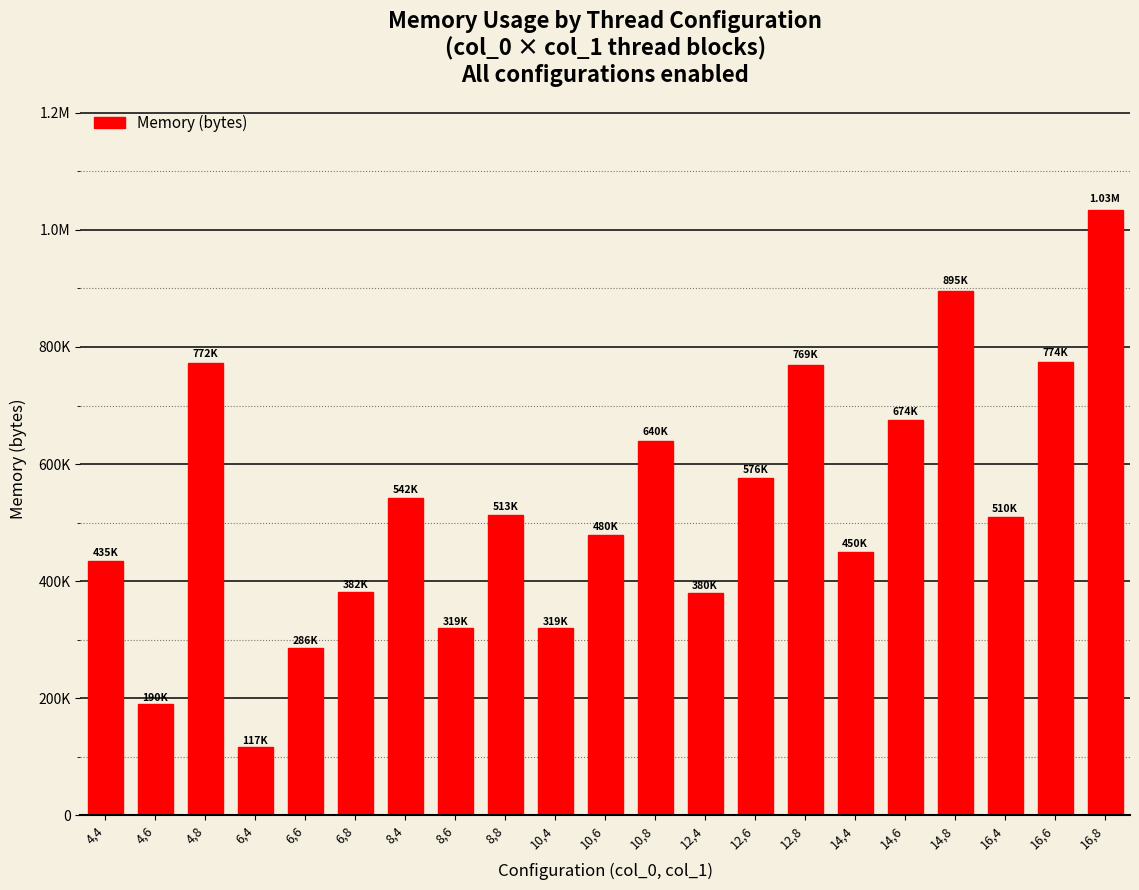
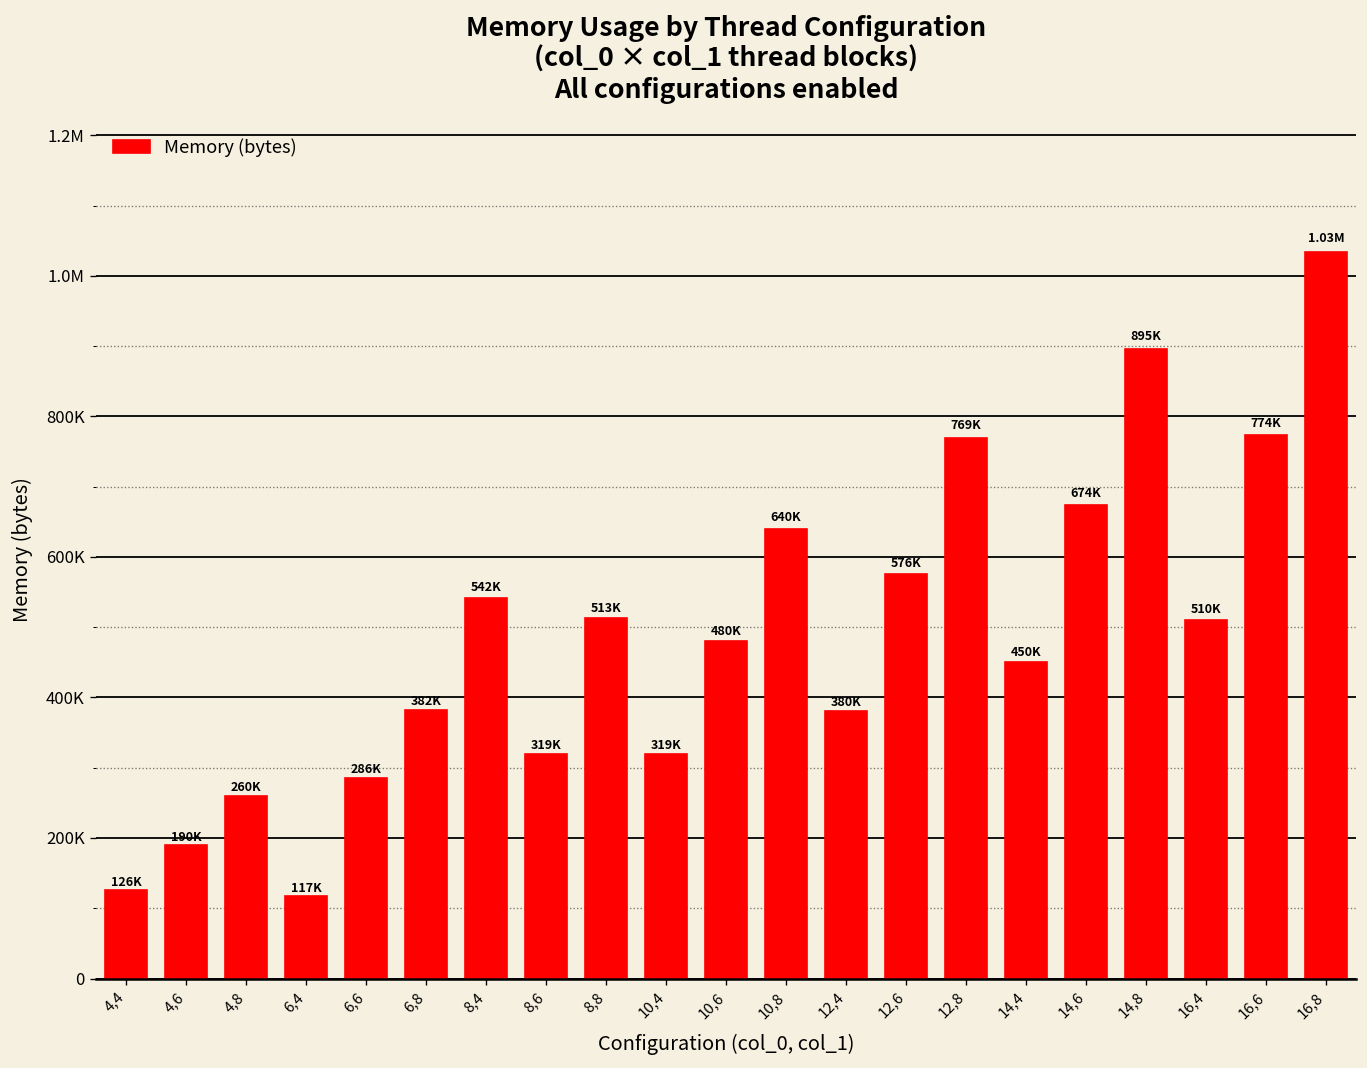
  {
-   "4,4": "435K",
+   "4,4": "126K",
    "4,6": "190K",
-   "4,8": "772K",
+   "4,8": "260K",
    "6,4": "117K",
    "6,6": "286K",
    "6,8": "382K",
    "8,4": "542K",
    "8,6": "319K",
    "8,8": "513K",
    "10,4": "319K",
    "10,6": "480K",
    "10,8": "640K",
    "12,4": "380K",
    "12,6": "576K",
    "12,8": "769K",
    "14,4": "450K",
    "14,6": "674K",
    "14,8": "895K",
    "16,4": "510K",
    "16,6": "774K",
    "16,8": "1.03M"
  }
